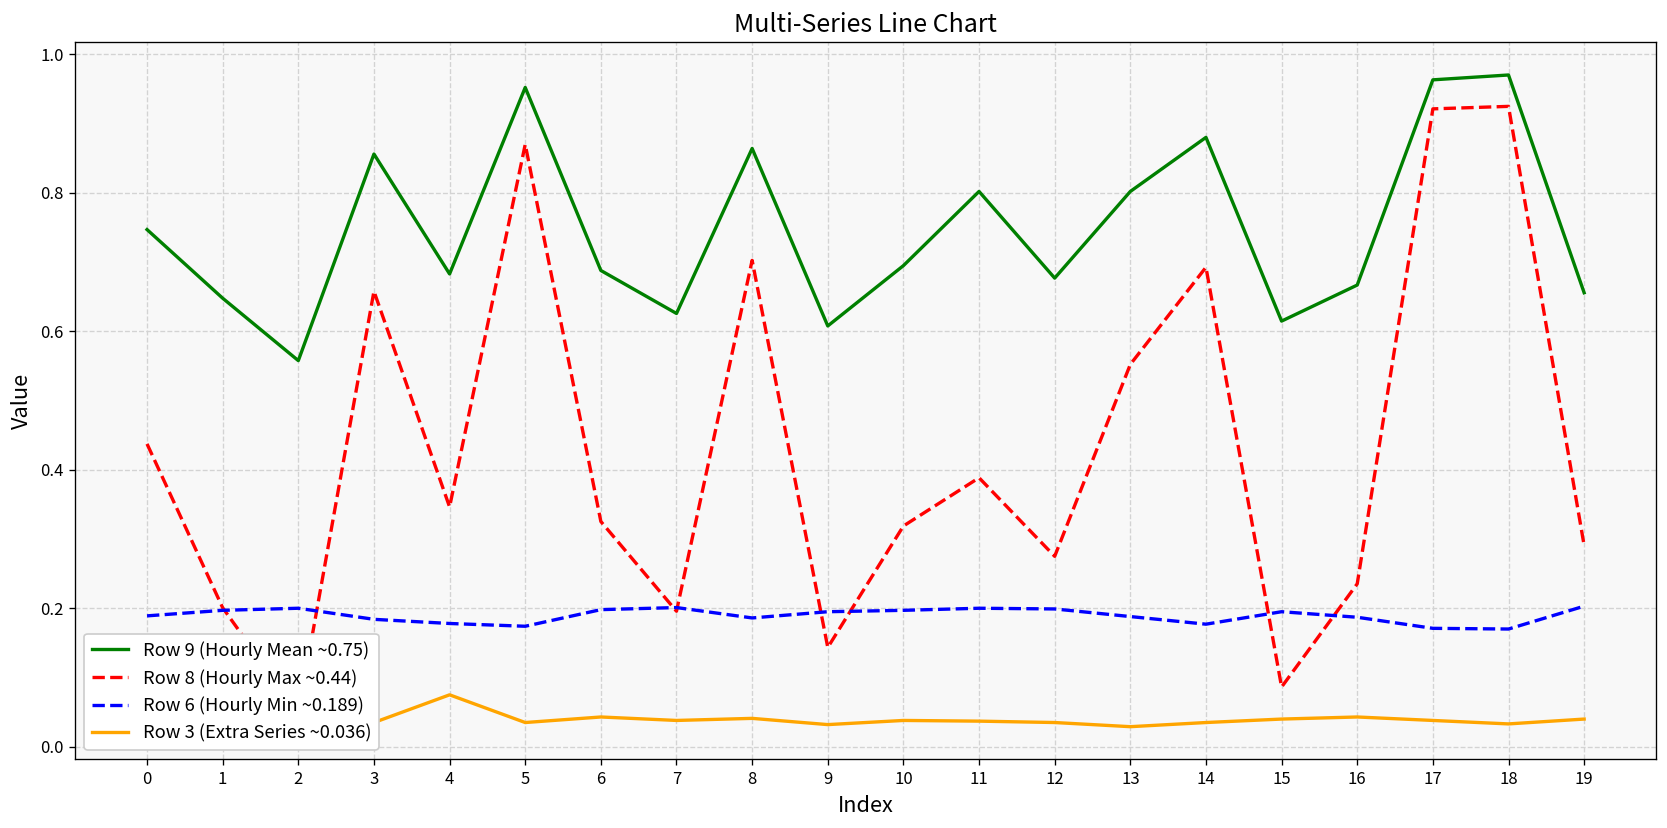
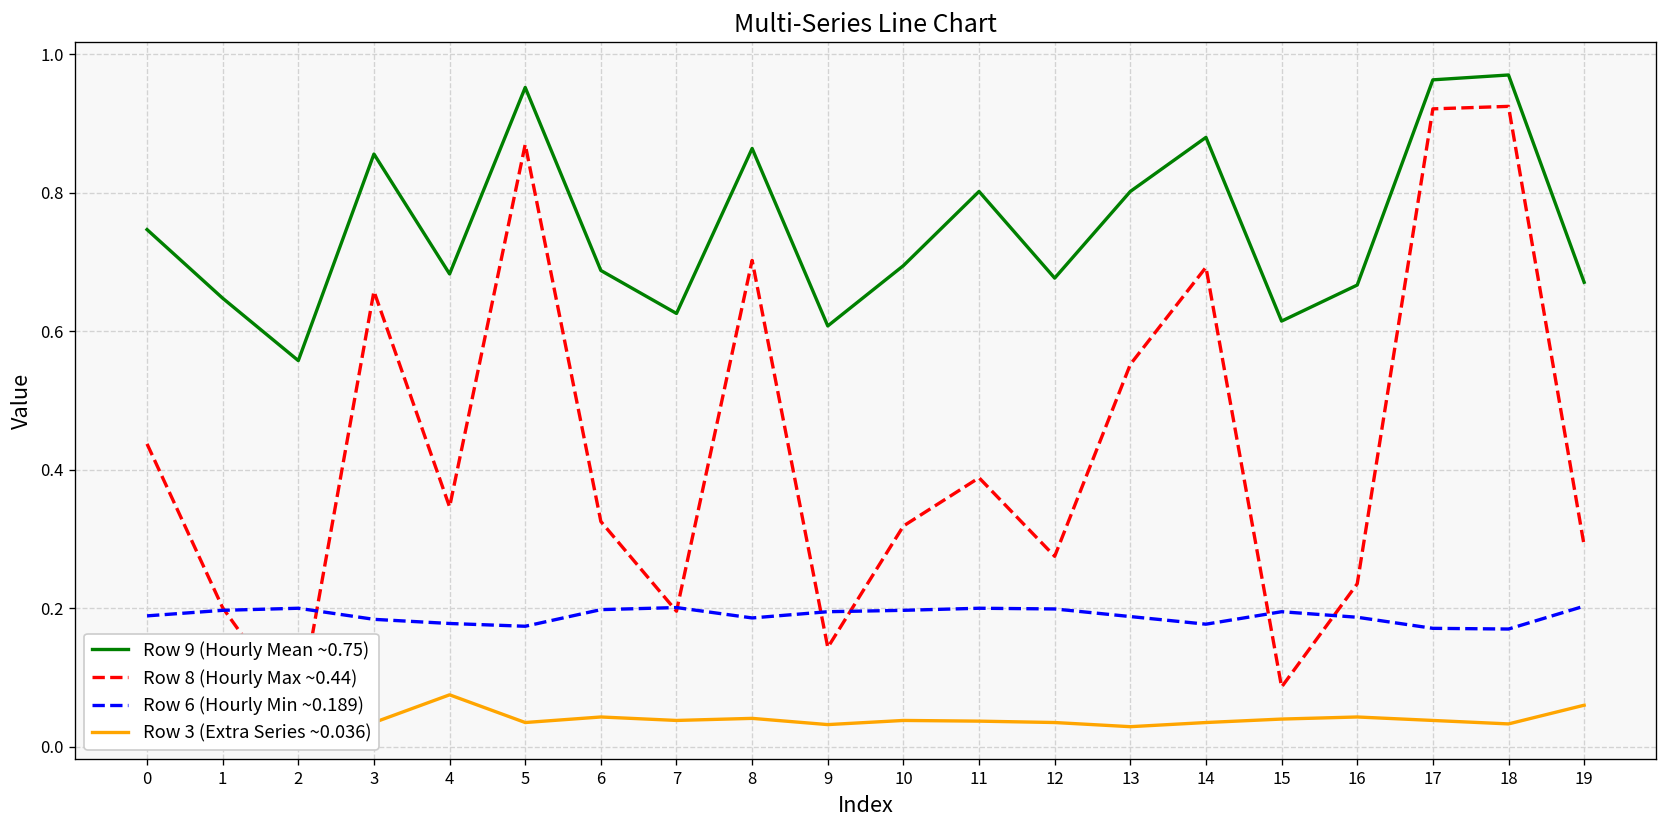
  {
    "Row 9 (Hourly Mean ~0.75)": {
      "0": 0.75,
      "1": 0.65,
      "2": 0.56,
      "3": 0.86,
      "4": 0.68,
      "5": 0.95,
      "6": 0.69,
      "7": 0.63,
      "8": 0.86,
      "9": 0.61,
      "10": 0.69,
      "11": 0.80,
      "12": 0.68,
      "13": 0.80,
      "14": 0.88,
      "15": 0.61,
      "16": 0.67,
      "17": 0.96,
      "18": 0.97,
-     "19": 0.66
+     "19": 0.67
    },
    "Row 8 (Hourly Max ~0.44)": {
      "0": 0.44,
      "3": 0.66,
      "4": 0.35,
      "5": 0.87,
      "6": 0.33,
      "7": 0.20,
      "8": 0.70,
      "9": 0.14,
      "10": 0.32,
      "11": 0.39,
      "12": 0.27,
      "13": 0.55,
      "14": 0.69,
      "15": 0.09,
      "16": 0.24,
      "17": 0.92,
      "18": 0.92,
      "19": 0.29
    },
    "Row 6 (Hourly Min ~0.189)": {
      "0": 0.19,
      "2": 0.20,
      "3": 0.18,
      "4": 0.18,
      "5": 0.17,
      "6": 0.20,
      "7": 0.20,
      "8": 0.19,
      "9": 0.20,
      "10": 0.20,
      "11": 0.20,
      "12": 0.20,
      "13": 0.19,
      "14": 0.18,
      "15": 0.20,
      "16": 0.19,
      "17": 0.17,
      "18": 0.17,
      "19": 0.20
    },
    "Row 3 (Extra Series ~0.036)": {
      "4": 0.08,
      "5": 0.04,
      "6": 0.04,
      "7": 0.04,
      "8": 0.04,
      "9": 0.03,
      "10": 0.04,
      "11": 0.04,
      "12": 0.04,
      "13": 0.03,
      "14": 0.04,
      "15": 0.04,
      "16": 0.04,
      "17": 0.04,
      "18": 0.03,
-     "19": 0.04
+     "19": 0.06
    }
  }
